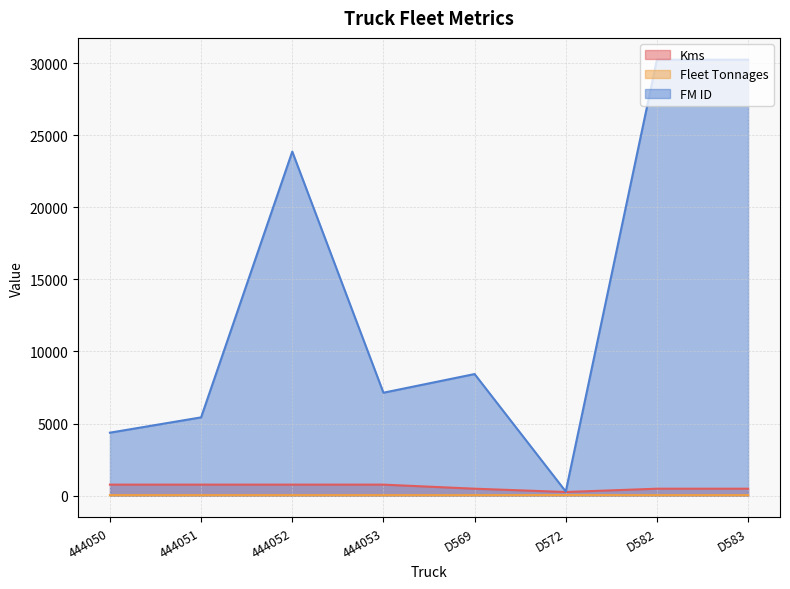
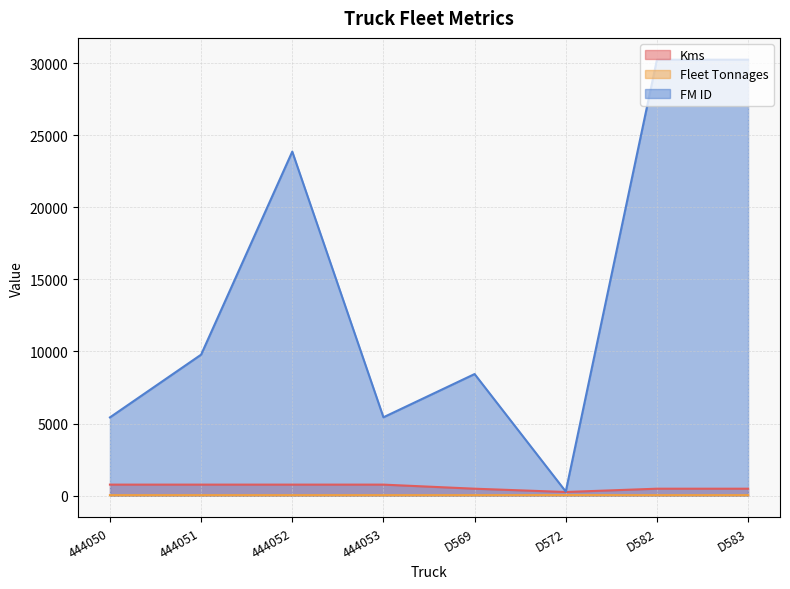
  {
    "FM ID": {
-     "444050": 4400,
-     "444051": 5400,
+     "444050": 5400,
+     "444051": 9800,
      "444052": 23900,
-     "444053": 7100,
+     "444053": 5400,
      "D569": 8400
    }
  }
